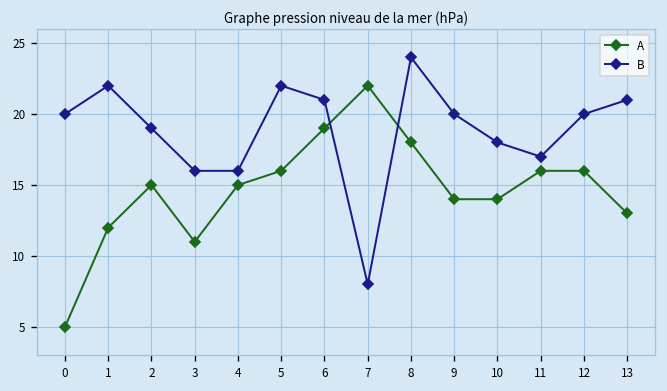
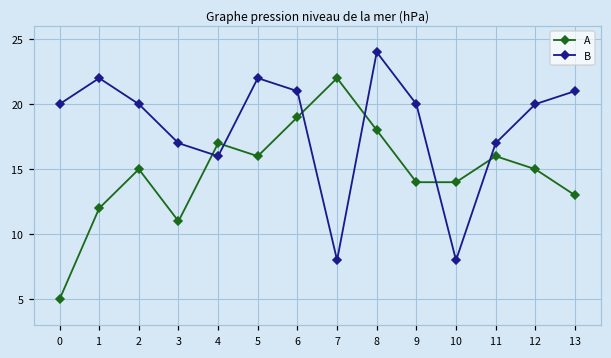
  {
    "A": {
      "0": 5,
      "1": 12,
      "2": 15,
      "3": 11,
-     "4": 15,
+     "4": 17,
      "5": 16,
      "6": 19,
      "7": 22,
      "8": 18,
      "9": 14,
      "10": 14,
      "11": 16,
-     "12": 16,
+     "12": 15,
      "13": 13
    },
    "B": {
      "0": 20,
      "1": 22,
-     "2": 19,
-     "3": 16,
+     "2": 20,
+     "3": 17,
      "4": 16,
      "5": 22,
      "6": 21,
      "7": 8,
      "8": 24,
      "9": 20,
-     "10": 18,
+     "10": 8,
      "11": 17,
      "12": 20,
      "13": 21
    }
  }
